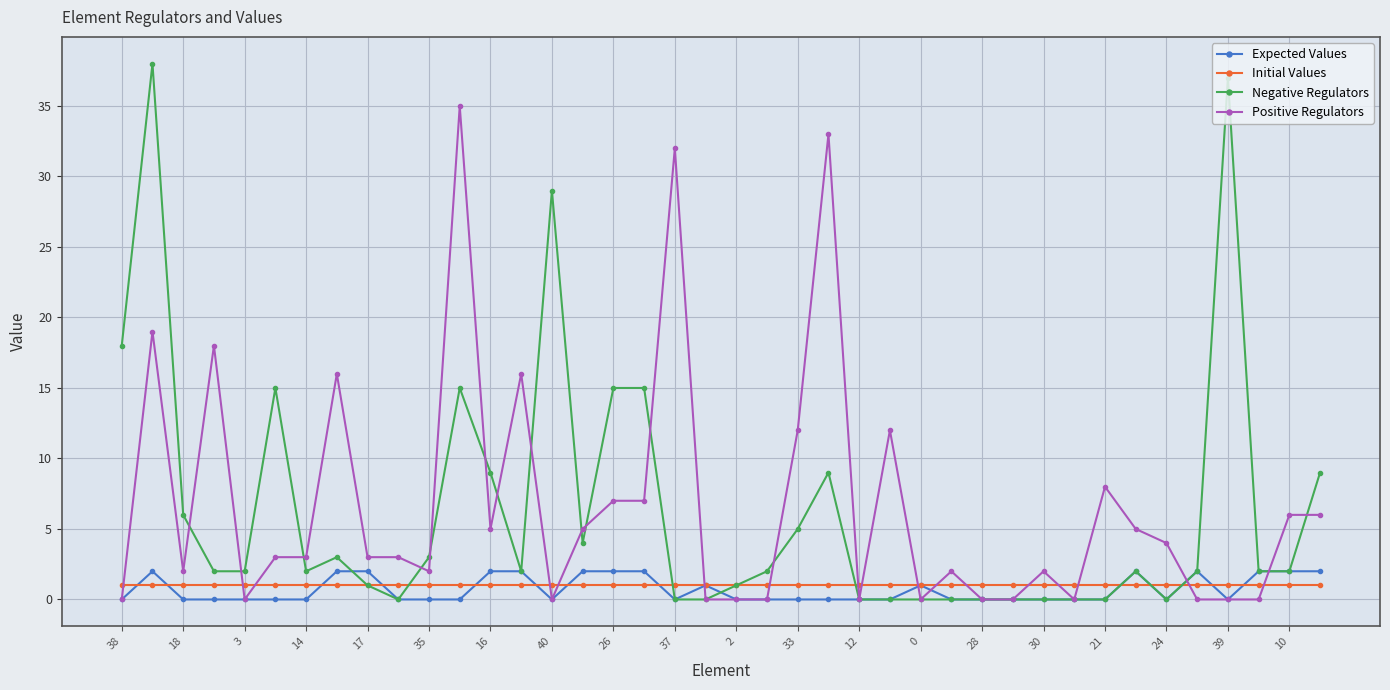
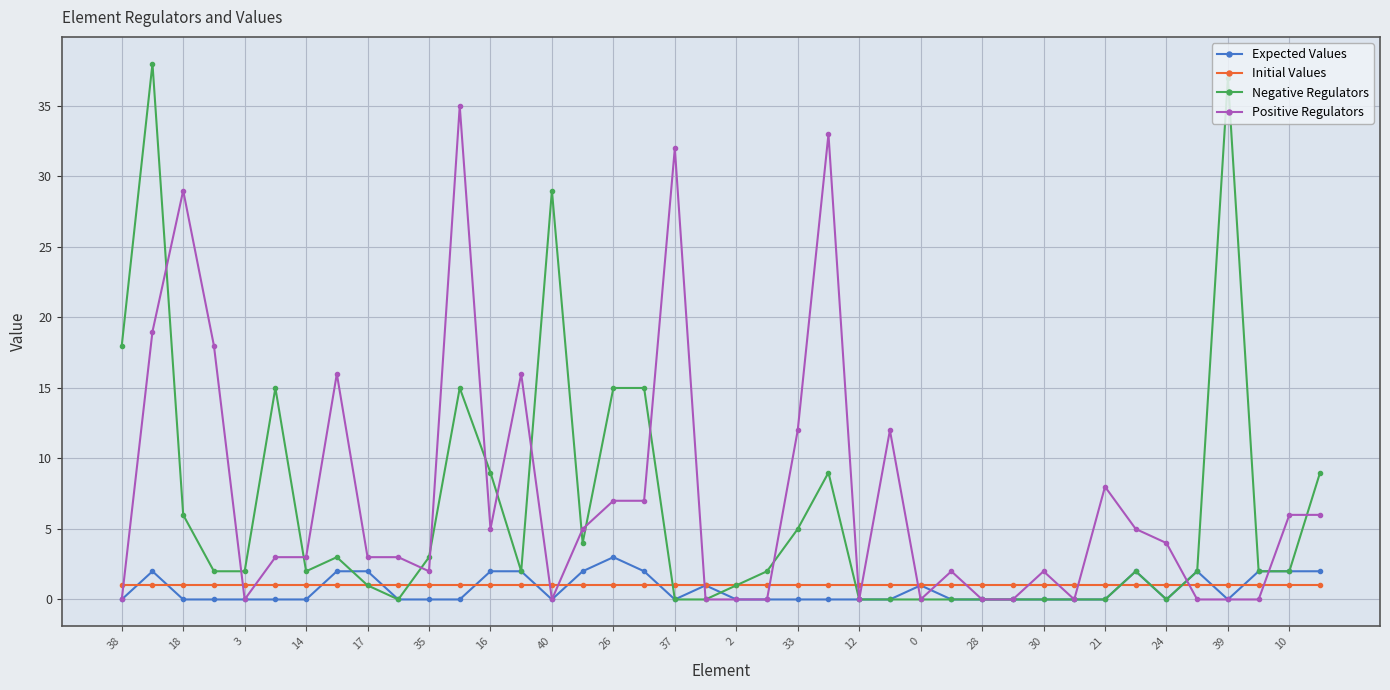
  {
    "Expected Values": {
      "18": 0,
      "14": 0,
      "17": 2,
      "35": 0,
      "16": 2,
-     "26": 2,
+     "26": 3,
      "33": 0
    },
    "Initial Values": {
      "38": 1,
      "18": 1,
      "3": 1,
      "14": 1,
      "35": 1,
      "16": 1,
      "40": 1,
      "26": 1,
      "37": 1,
      "33": 1,
      "12": 1,
      "28": 1,
      "30": 1,
      "21": 1,
      "24": 1,
      "39": 1,
      "10": 1
    },
    "Negative Regulators": {
      "38": 18,
      "18": 6,
      "3": 2,
      "14": 2,
      "35": 3,
      "16": 9,
      "40": 29,
      "26": 15,
      "33": 5
    },
    "Positive Regulators": {
-     "18": 2,
+     "18": 29,
      "14": 3,
      "17": 3,
      "35": 2,
      "16": 5,
      "26": 7,
      "37": 32,
      "33": 12,
      "30": 2,
      "21": 8,
      "24": 4,
      "10": 6
    }
  }
